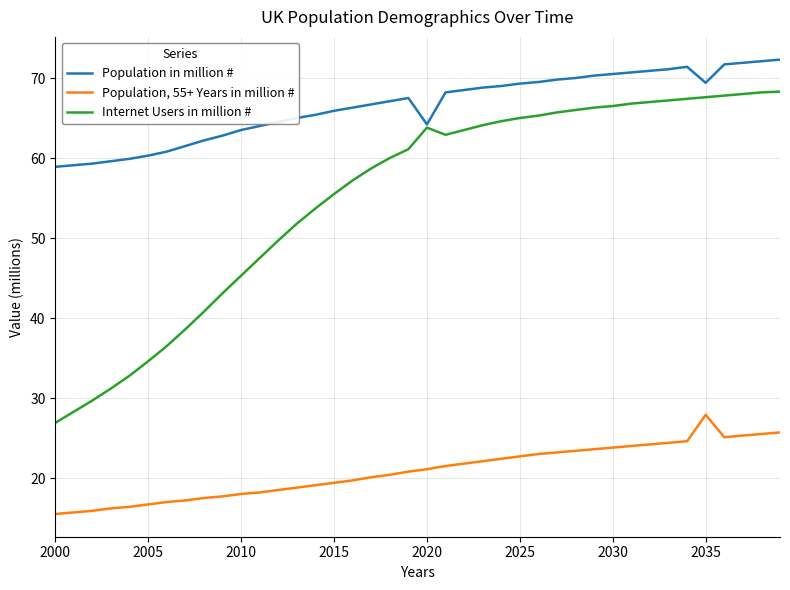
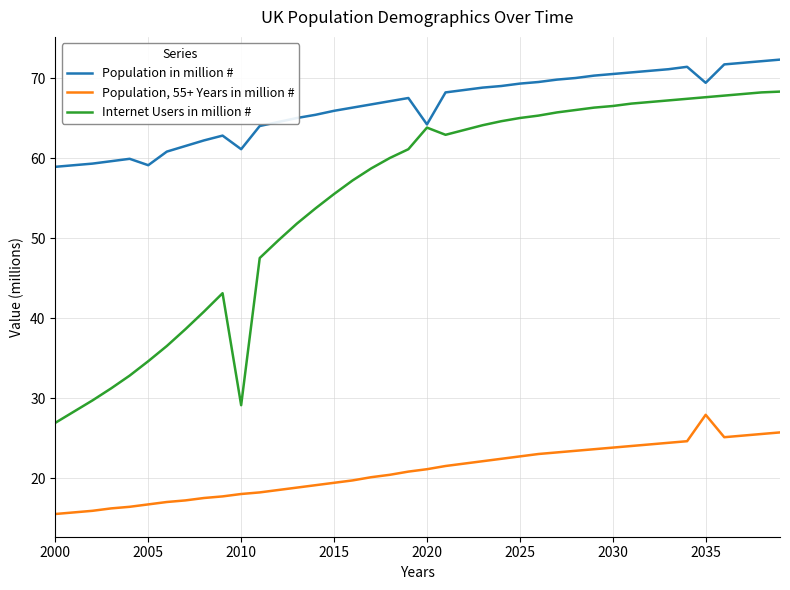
  {
    "Population in million #": {
      "2000": 59,
-     "2005": 60,
-     "2010": 64,
+     "2005": 59,
+     "2010": 61,
      "2015": 66,
      "2020": 64,
      "2025": 69,
      "2030": 71,
      "2035": 69
    },
    "Population, 55+ Years in million #": {
      "2000": 16,
      "2005": 17,
      "2010": 18,
      "2015": 19,
      "2020": 21,
      "2025": 23,
      "2030": 24,
      "2035": 28
    },
    "Internet Users in million #": {
      "2000": 27,
      "2005": 35,
-     "2010": 45,
+     "2010": 29,
      "2015": 56,
      "2020": 64,
      "2025": 65,
      "2030": 67,
      "2035": 68
    }
  }
